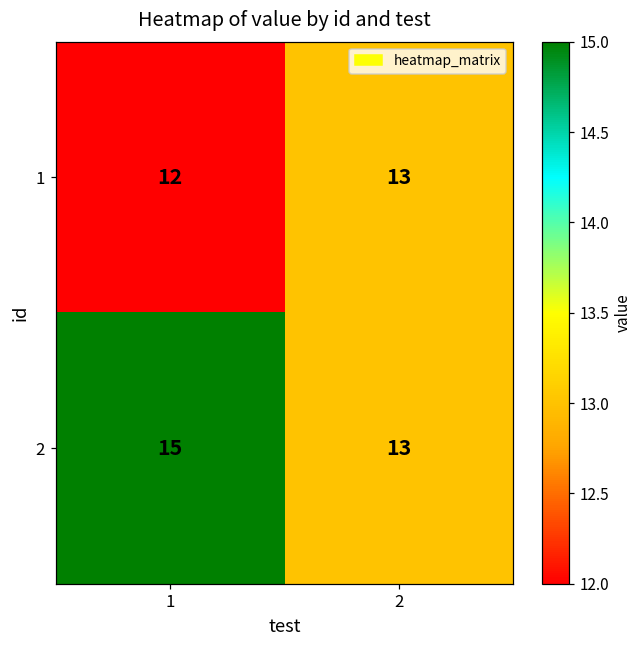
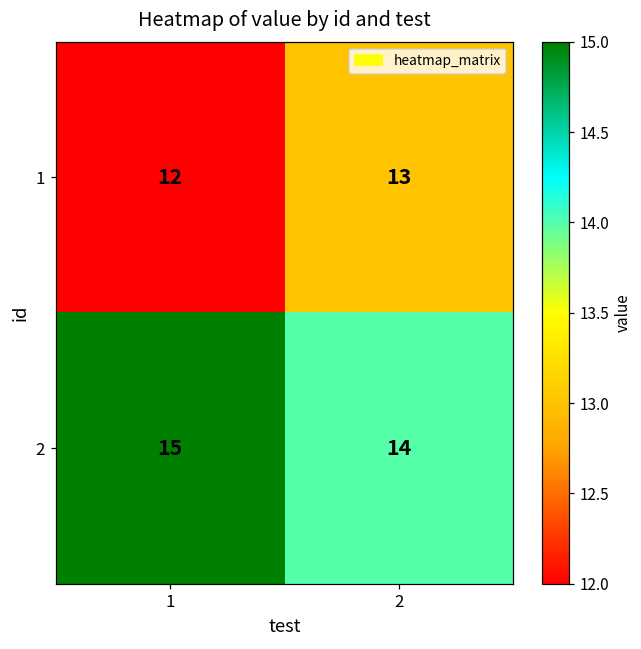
  {
    "1": {
      "1": 12,
      "2": 13
    },
    "2": {
      "1": 15,
-     "2": 13
+     "2": 14
    }
  }
